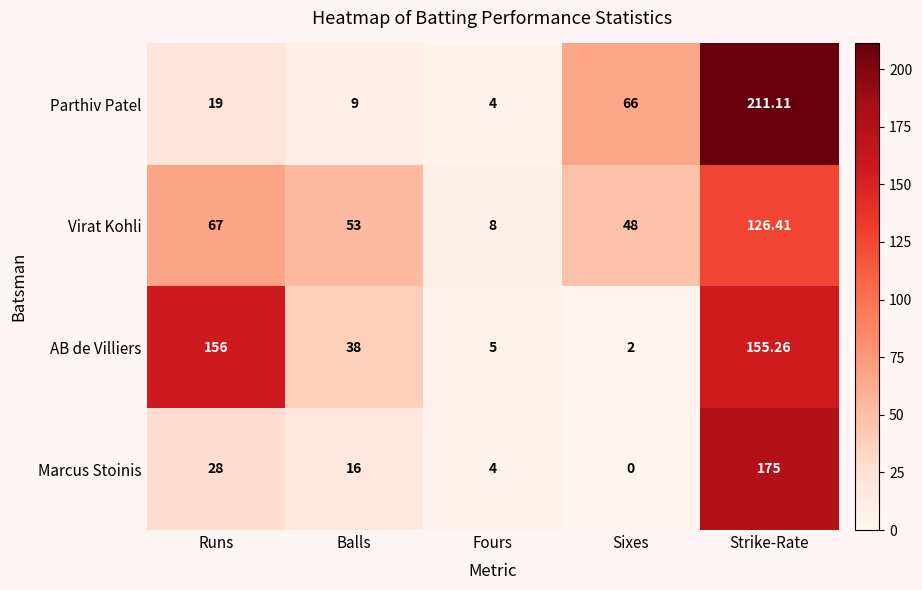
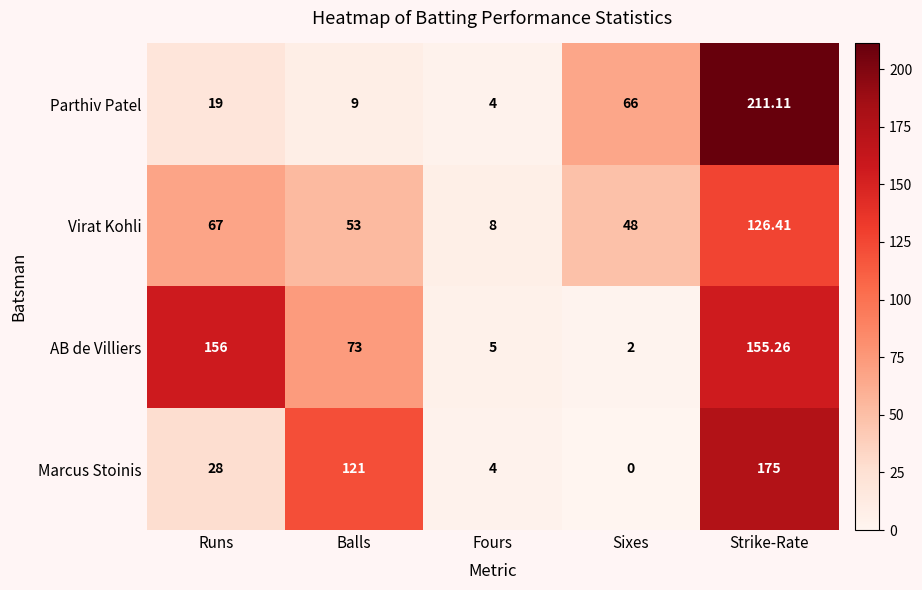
  {
    "Parthiv Patel": {
      "Runs": 19,
      "Balls": 9,
      "Fours": 4,
      "Sixes": 66,
      "Strike-Rate": 211.11
    },
    "Virat Kohli": {
      "Runs": 67,
      "Balls": 53,
      "Fours": 8,
      "Sixes": 48,
      "Strike-Rate": 126.41
    },
    "AB de Villiers": {
      "Runs": 156,
-     "Balls": 38,
+     "Balls": 73,
      "Fours": 5,
      "Sixes": 2,
      "Strike-Rate": 155.26
    },
    "Marcus Stoinis": {
      "Runs": 28,
-     "Balls": 16,
+     "Balls": 121,
      "Fours": 4,
      "Sixes": 0,
      "Strike-Rate": 175
    }
  }
